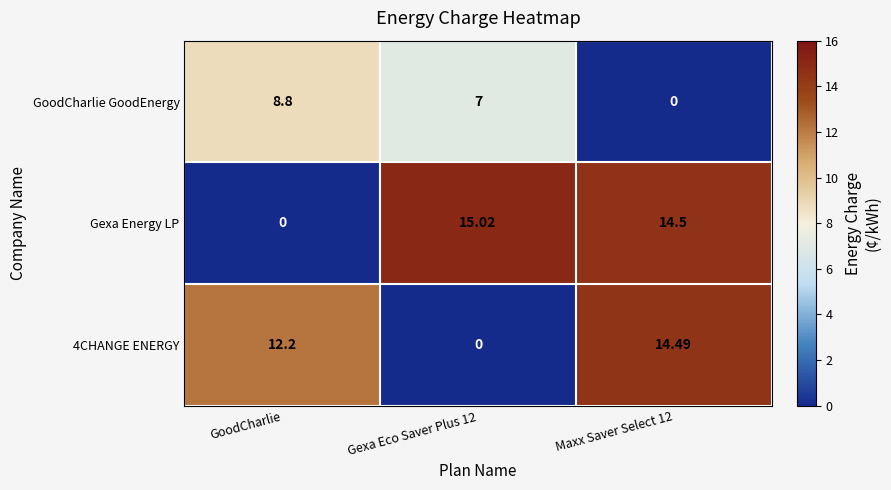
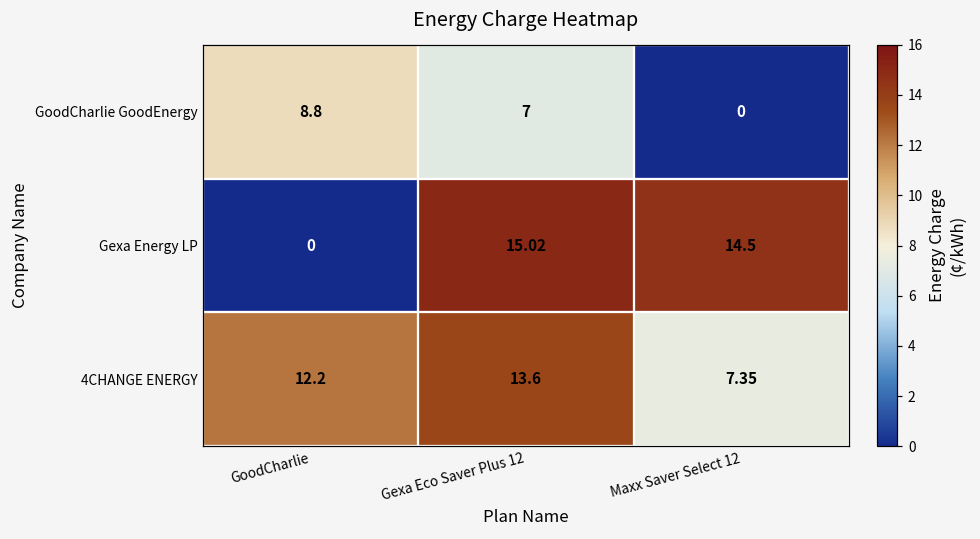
  {
    "GoodCharlie GoodEnergy": {
      "GoodCharlie": 8.8,
      "Gexa Eco Saver Plus 12": 7,
      "Maxx Saver Select 12": 0
    },
    "Gexa Energy LP": {
      "GoodCharlie": 0,
      "Gexa Eco Saver Plus 12": 15.02,
      "Maxx Saver Select 12": 14.5
    },
    "4CHANGE ENERGY": {
      "GoodCharlie": 12.2,
-     "Gexa Eco Saver Plus 12": 0,
-     "Maxx Saver Select 12": 14.49
+     "Gexa Eco Saver Plus 12": 13.6,
+     "Maxx Saver Select 12": 7.35
    }
  }
